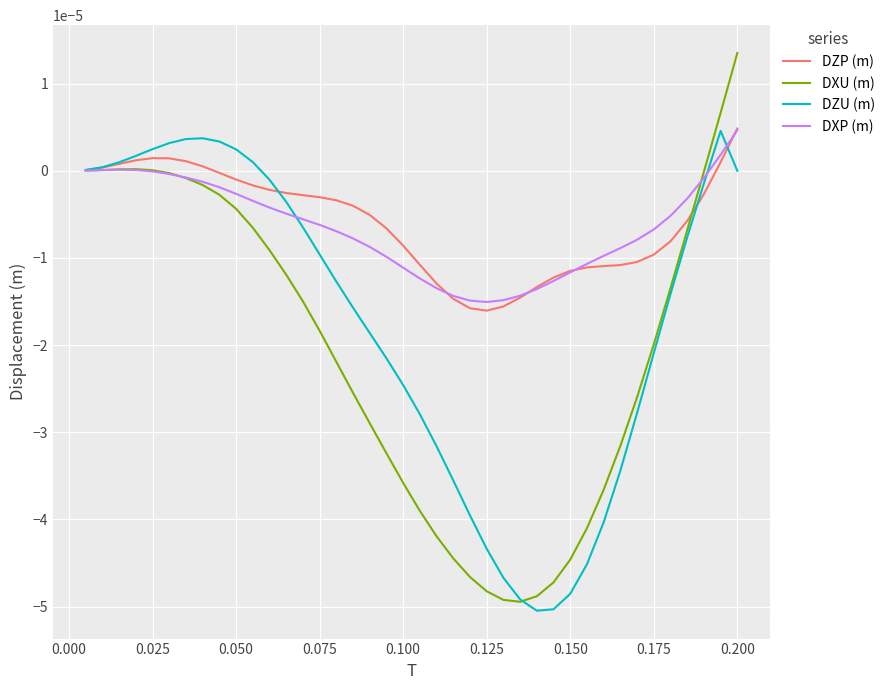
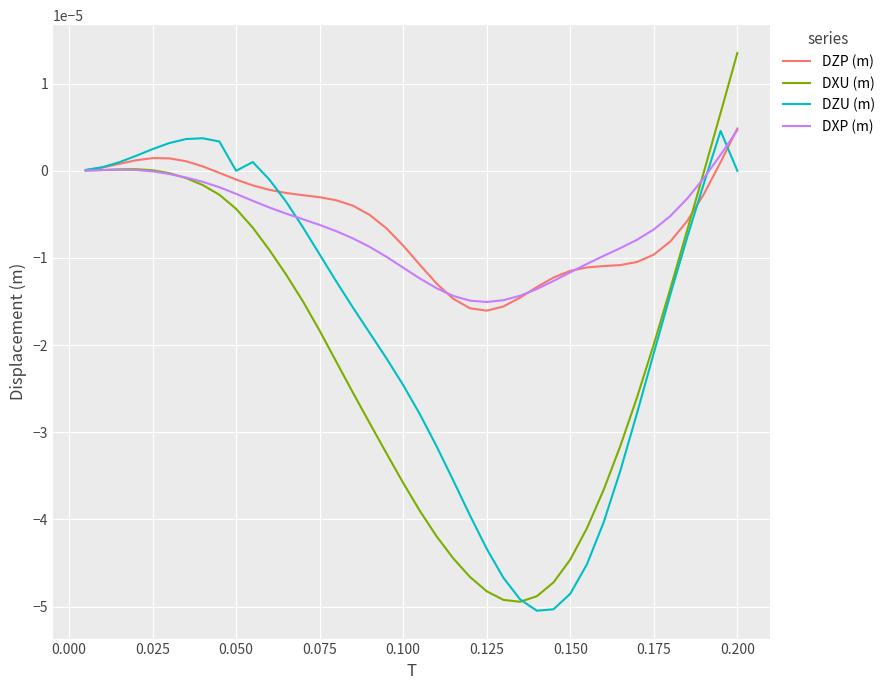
  {
    "DZP (m)": {
      "0.025": 0.000001,
      "0.050": -0.000001,
      "0.075": -0.000003,
      "0.100": -0.000009,
      "0.125": -0.000016,
      "0.175": -0.000010
    },
    "DXU (m)": {
      "0.050": -0.000004,
      "0.075": -0.000018,
      "0.100": -0.000036,
      "0.125": -0.000048,
      "0.150": -0.000045,
      "0.175": -0.000020,
      "0.200": 0.000014
    },
    "DZU (m)": {
      "0.025": 0.000002,
-     "0.050": 0.000002,
+     "0.050": 0.000000,
      "0.075": -0.000010,
      "0.100": -0.000025,
      "0.125": -0.000043,
      "0.150": -0.000049,
      "0.175": -0.000021,
      "0.200": 0.000000
    },
    "DXP (m)": {
      "0.050": -0.000003,
      "0.075": -0.000006,
      "0.100": -0.000011,
      "0.125": -0.000015,
      "0.175": -0.000007
    }
  }
